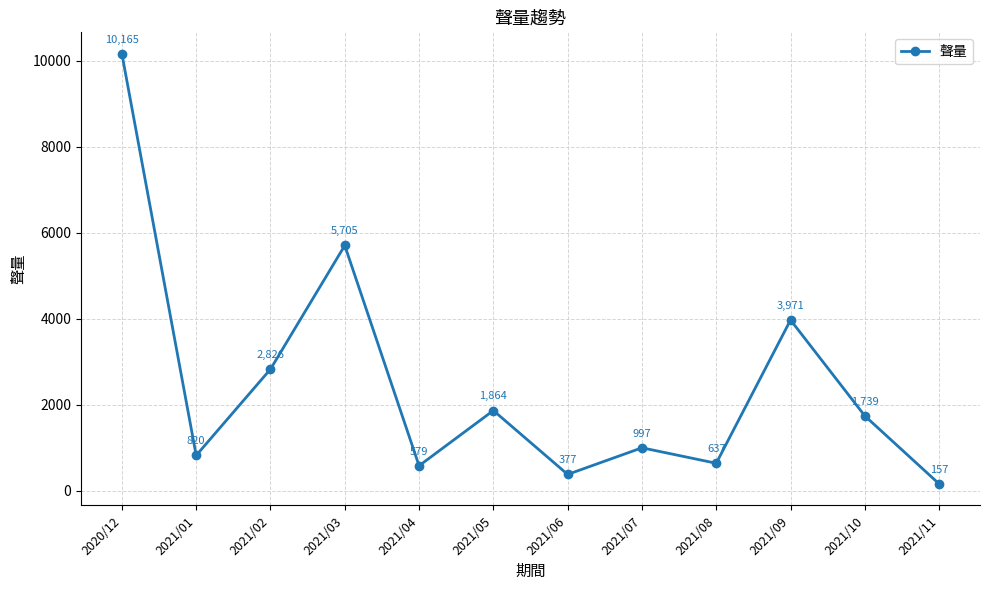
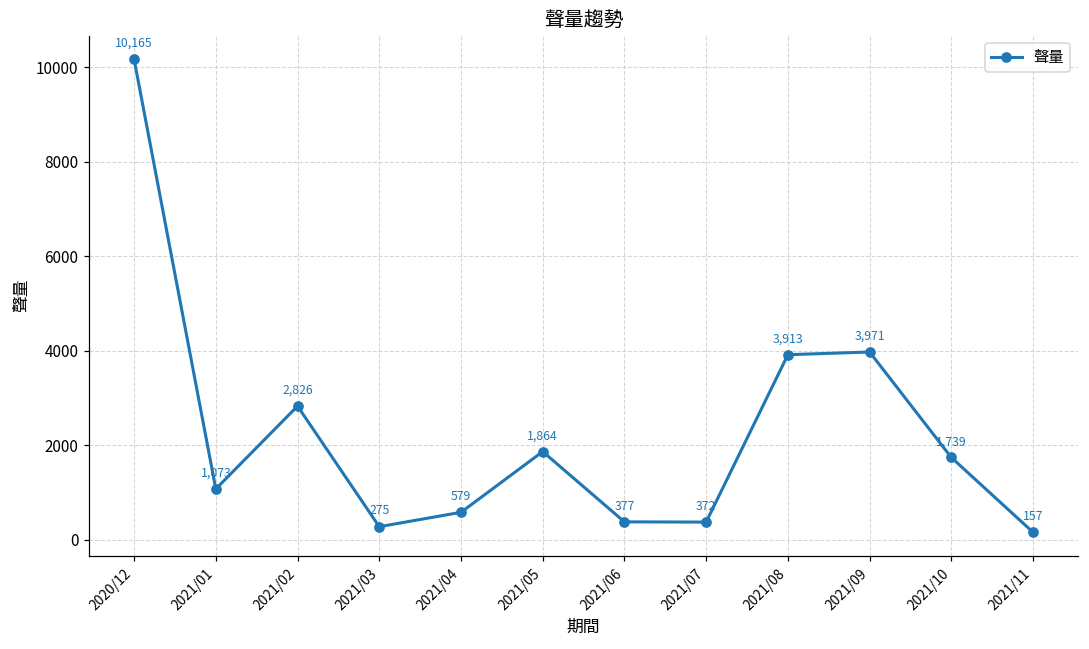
  {
    "2020/12": "10,165",
-   "2021/01": "820",
+   "2021/01": "1,073",
    "2021/02": "2,826",
-   "2021/03": "5,705",
+   "2021/03": "275",
    "2021/04": "579",
    "2021/05": "1,864",
    "2021/06": "377",
-   "2021/07": "997",
-   "2021/08": "637",
+   "2021/07": "372",
+   "2021/08": "3,913",
    "2021/09": "3,971",
    "2021/10": "1,739",
    "2021/11": "157"
  }
